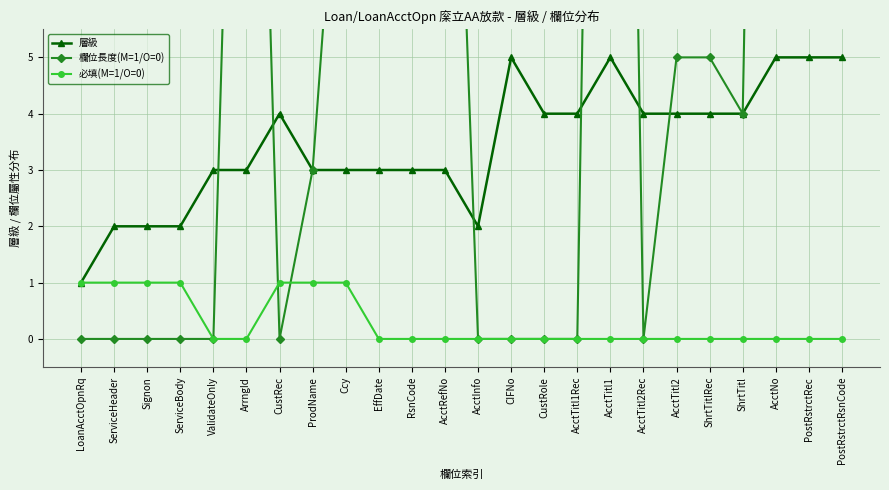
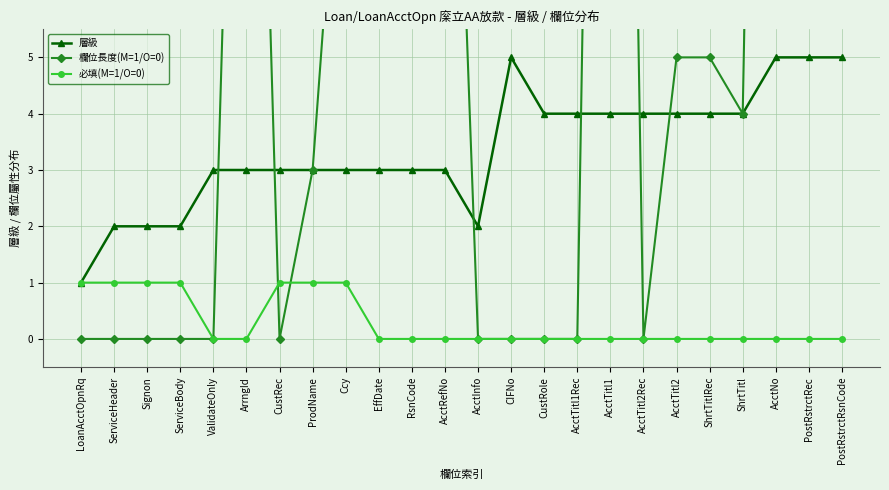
  {
    "層級": {
      "ServiceHeader": 2,
      "Signon": 2,
      "ServiceBody": 2,
      "ValidateOnly": 3,
      "ArrngId": 3,
-     "CustRec": 4,
+     "CustRec": 3,
      "Ccy": 3,
      "EffDate": 3,
      "RsnCode": 3,
      "AcctRefNo": 3,
      "AcctInfo": 2,
      "CIFNo": 5,
      "CustRole": 4,
      "AcctTitl1Rec": 4,
-     "AcctTitl1": 5,
+     "AcctTitl1": 4,
      "AcctTitl2Rec": 4,
      "AcctTitl2": 4,
      "ShrtTitlRec": 4,
      "AcctNo": 5,
      "PostRstrctRec": 5,
      "PostRstrctRsnCode": 5
    },
    "欄位長度(M=1/O=0)": {
      "LoanAcctOpnRq": 0,
      "ServiceHeader": 0,
      "Signon": 0,
      "ServiceBody": 0,
      "CustRec": 0,
      "AcctTitl2": 5,
      "ShrtTitlRec": 5
    },
    "必填(M=1/O=0)": {
      "ServiceHeader": 1,
      "Signon": 1,
      "ServiceBody": 1,
      "ArrngId": 0,
      "CustRec": 1,
      "ProdName": 1,
      "Ccy": 1,
      "EffDate": 0,
      "RsnCode": 0,
      "AcctRefNo": 0,
      "AcctTitl1": 0,
      "AcctTitl2": 0,
      "ShrtTitlRec": 0,
      "ShrtTitl": 0,
      "AcctNo": 0,
      "PostRstrctRec": 0,
      "PostRstrctRsnCode": 0
    }
  }
